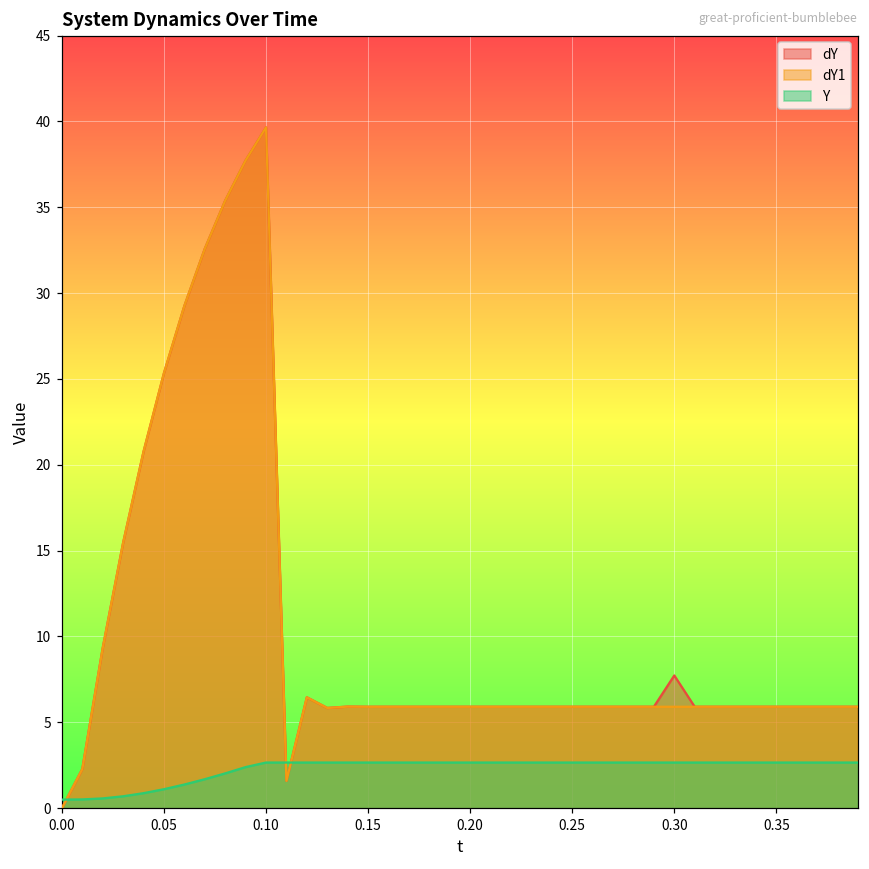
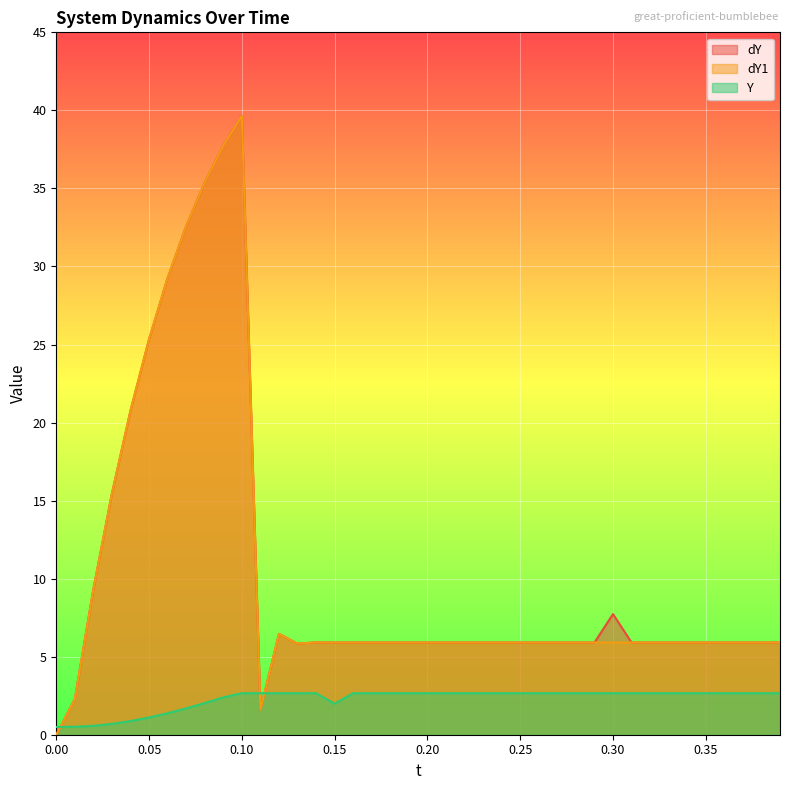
  {
    "dY": {
      "0.30": 7.7
    },
    "dY1": {
      "0.30": 5.9
    },
    "Y": {
      "0.00": 0.5,
      "0.05": 1.1,
      "0.10": 2.7,
-     "0.15": 2.7,
+     "0.15": 2.0,
      "0.20": 2.7,
      "0.25": 2.7,
      "0.30": 2.7,
      "0.35": 2.7
    }
  }
